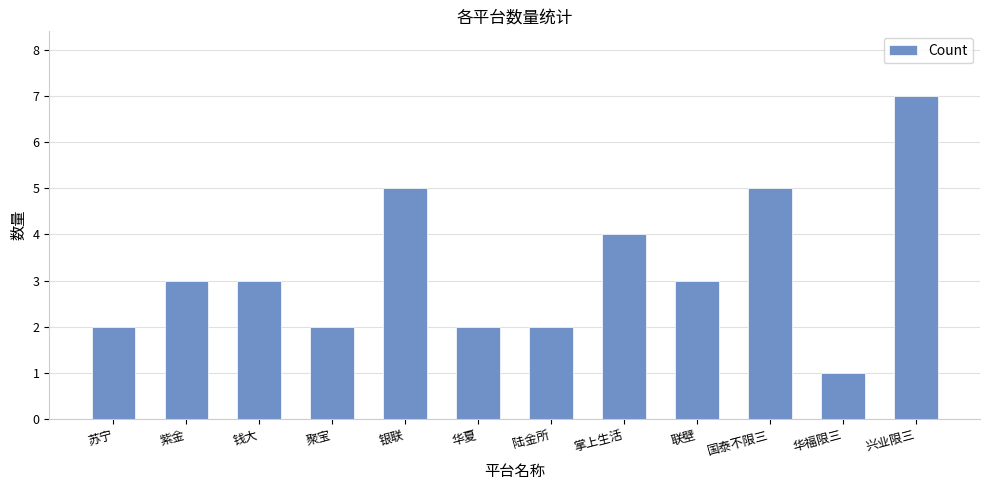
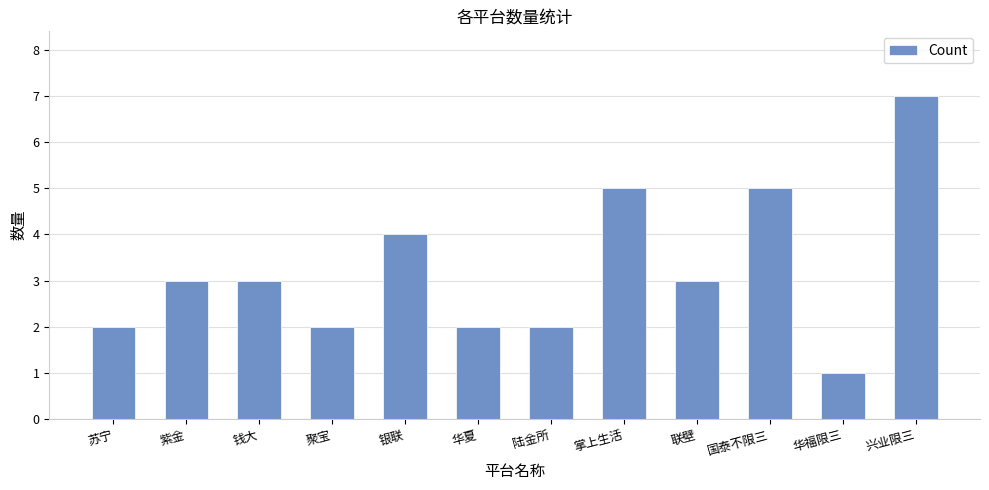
  {
    "苏宁": 2,
    "紫金": 3,
    "钱大": 3,
    "聚宝": 2,
-   "银联": 5,
+   "银联": 4,
    "华夏": 2,
    "陆金所": 2,
-   "掌上生活": 4,
+   "掌上生活": 5,
    "联壁": 3,
    "国泰不限三": 5,
    "华福限三": 1,
    "兴业限三": 7
  }
